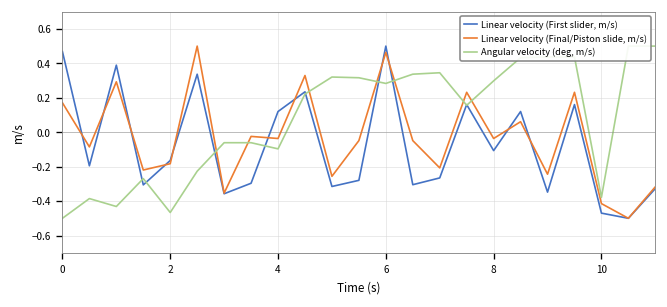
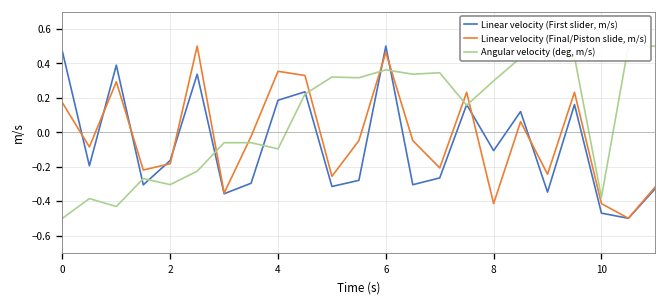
  {
    "Linear velocity (First slider, m/s)": {
      "0": 0.47,
      "2": -0.16,
-     "4": 0.12,
+     "4": 0.19,
      "6": 0.50,
      "8": -0.11,
      "10": -0.47
    },
    "Linear velocity (Final/Piston slide, m/s)": {
      "0": 0.17,
      "2": -0.18,
-     "4": -0.04,
+     "4": 0.35,
      "6": 0.46,
-     "8": -0.04,
+     "8": -0.41,
      "10": -0.41
    },
    "Angular velocity (deg, m/s)": {
      "0": -0.50,
-     "2": -0.47,
+     "2": -0.30,
      "4": -0.10,
-     "6": 0.28,
+     "6": 0.36,
      "8": 0.30,
      "10": -0.38
    }
  }
